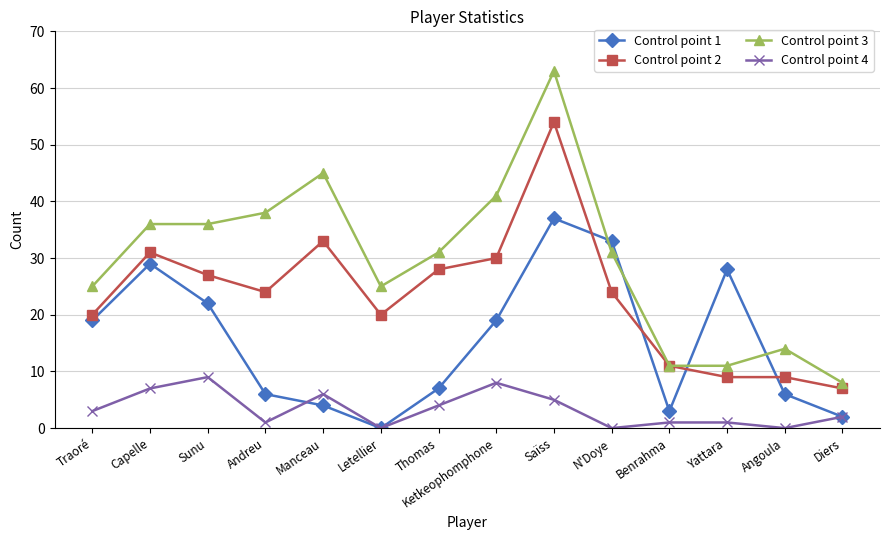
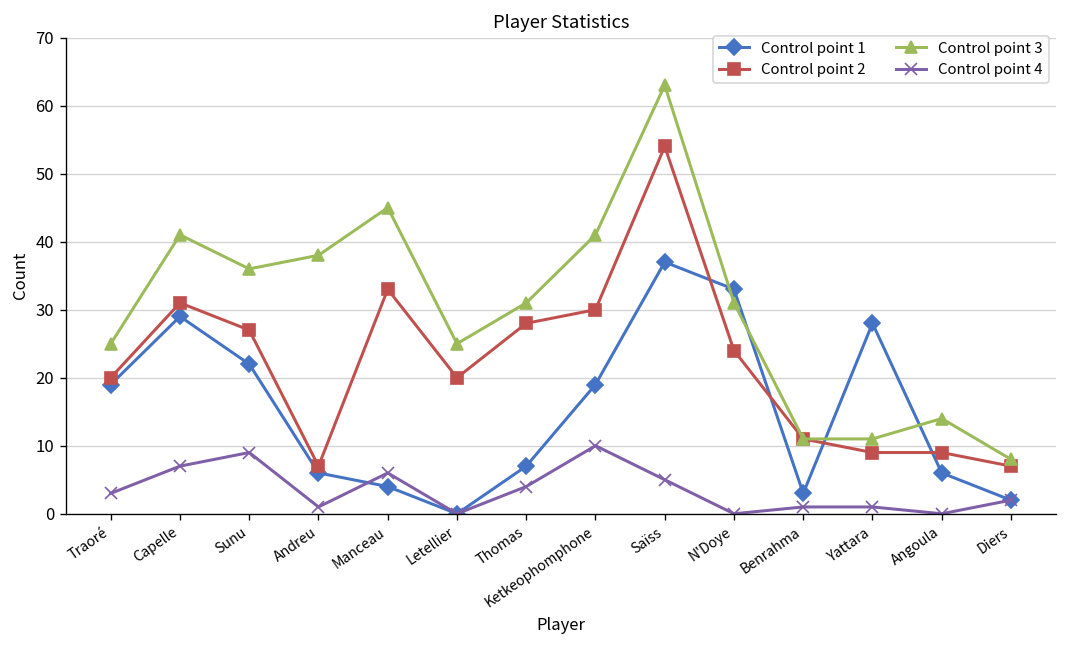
  {
    "Control point 1": {
      "Traoré": 19,
      "Capelle": 29,
      "Sunu": 22,
      "Andreu": 6,
      "Manceau": 4,
      "Thomas": 7,
      "Ketkeophomphone": 19,
      "Saïss": 37,
      "N'Doye": 33,
      "Benrahma": 3,
      "Yattara": 28,
      "Angoula": 6
    },
    "Control point 2": {
      "Traoré": 20,
      "Capelle": 31,
      "Sunu": 27,
-     "Andreu": 24,
+     "Andreu": 7,
      "Manceau": 33,
      "Letellier": 20,
      "Thomas": 28,
      "Ketkeophomphone": 30,
      "Saïss": 54,
      "N'Doye": 24,
      "Yattara": 9,
      "Angoula": 9,
      "Diers": 7
    },
    "Control point 3": {
      "Traoré": 25,
-     "Capelle": 36,
+     "Capelle": 41,
      "Sunu": 36,
      "Andreu": 38,
      "Manceau": 45,
      "Letellier": 25,
      "Thomas": 31,
      "Ketkeophomphone": 41,
      "Saïss": 63,
      "N'Doye": 31,
      "Yattara": 11,
      "Angoula": 14,
      "Diers": 8
    },
    "Control point 4": {
      "Traoré": 3,
      "Capelle": 7,
      "Sunu": 9,
      "Andreu": 1,
      "Manceau": 6,
      "Thomas": 4,
-     "Ketkeophomphone": 8,
+     "Ketkeophomphone": 10,
      "Saïss": 5,
      "N'Doye": 0,
      "Benrahma": 1,
      "Yattara": 1,
      "Angoula": 0
    }
  }
